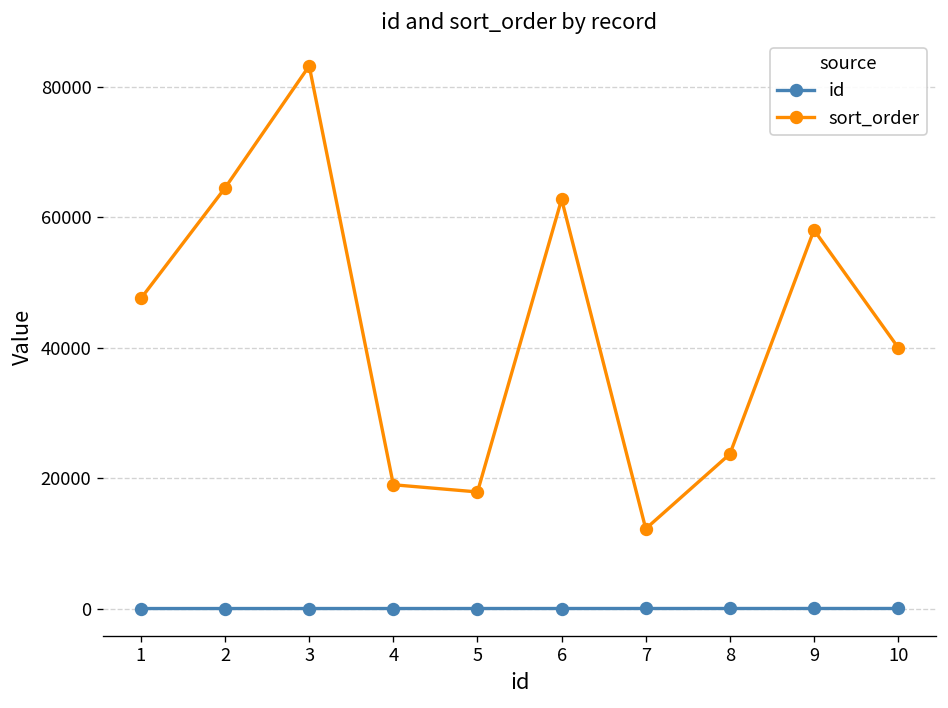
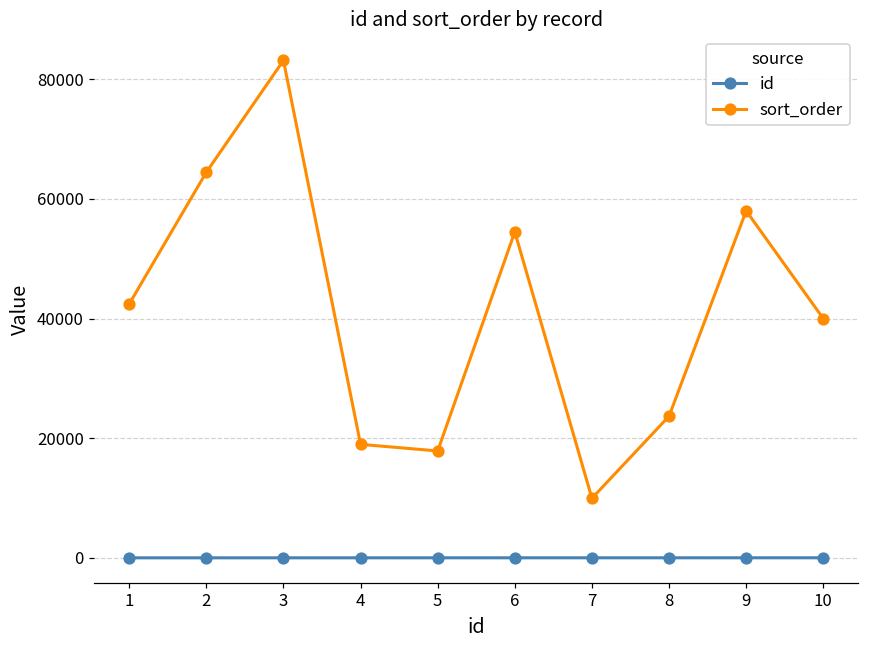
  {
    "id": {
      "1": 0,
      "2": 0,
      "3": 0,
      "4": 0,
      "5": 0,
      "6": 0,
      "7": 0,
      "8": 0,
      "9": 0,
      "10": 0
    },
    "sort_order": {
-     "1": 48000,
+     "1": 42000,
      "2": 64000,
      "3": 83000,
      "4": 19000,
      "5": 18000,
-     "6": 63000,
-     "7": 12000,
+     "6": 54000,
+     "7": 10000,
      "8": 24000,
      "9": 58000,
      "10": 40000
    }
  }
